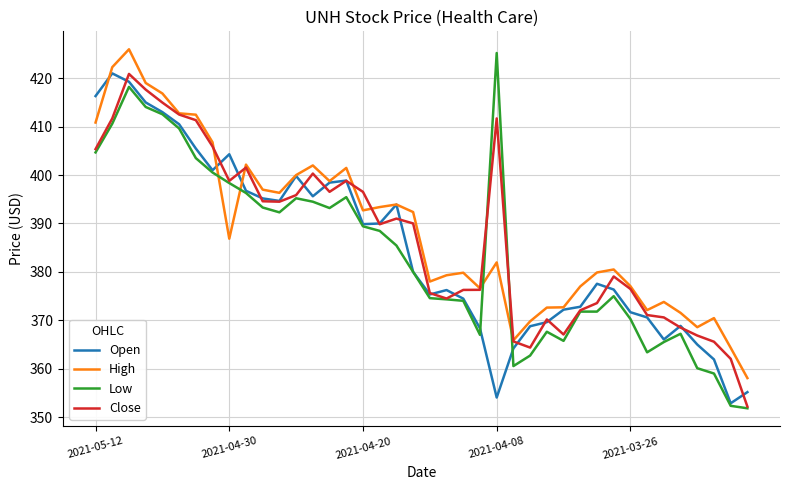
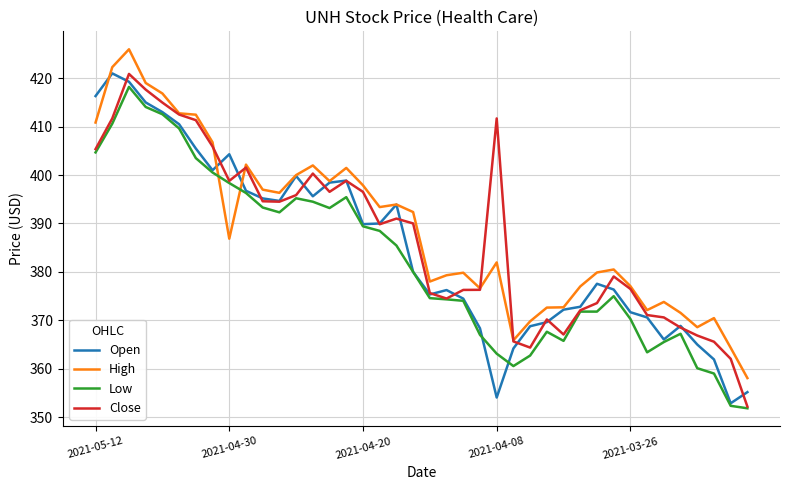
  {
    "Open": {
      "2021-05-12": 416,
      "2021-04-30": 404,
      "2021-04-08": 354,
      "2021-03-26": 372
    },
    "High": {
      "2021-05-12": 411,
      "2021-04-30": 387,
-     "2021-04-20": 393,
+     "2021-04-20": 398,
      "2021-04-08": 382,
      "2021-03-26": 377
    },
    "Low": {
      "2021-05-12": 405,
-     "2021-04-08": 425,
+     "2021-04-08": 363,
      "2021-03-26": 370
    },
    "Close": {
      "2021-05-12": 405,
      "2021-04-20": 397,
      "2021-04-08": 412,
      "2021-03-26": 376
    }
  }
